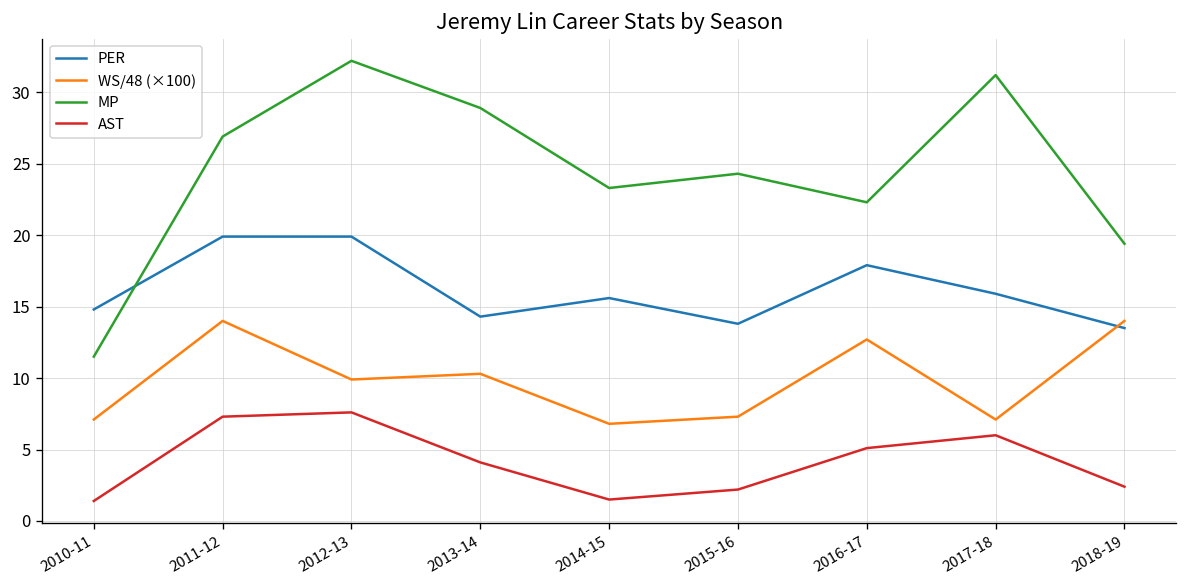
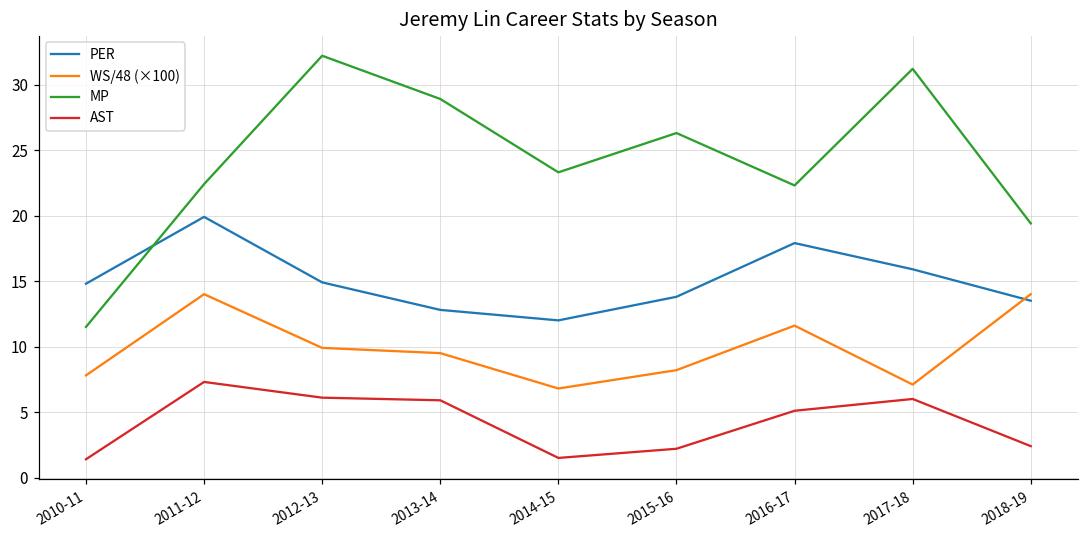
  {
    "PER": {
      "2010-11": 14.8,
      "2011-12": 19.9,
-     "2012-13": 19.9,
-     "2013-14": 14.3,
-     "2014-15": 15.6,
+     "2012-13": 14.9,
+     "2013-14": 12.8,
+     "2014-15": 12.0,
      "2015-16": 13.8,
      "2016-17": 17.9,
      "2017-18": 15.9,
      "2018-19": 13.5
    },
    "WS/48 (×100)": {
-     "2010-11": 7.1,
+     "2010-11": 7.8,
      "2011-12": 14.0,
      "2012-13": 9.9,
-     "2013-14": 10.3,
+     "2013-14": 9.5,
      "2014-15": 6.8,
-     "2015-16": 7.3,
-     "2016-17": 12.7,
+     "2015-16": 8.2,
+     "2016-17": 11.6,
      "2017-18": 7.1,
      "2018-19": 14.0
    },
    "MP": {
      "2010-11": 11.5,
-     "2011-12": 26.9,
+     "2011-12": 22.4,
      "2012-13": 32.2,
      "2013-14": 28.9,
      "2014-15": 23.3,
-     "2015-16": 24.3,
+     "2015-16": 26.3,
      "2016-17": 22.3,
      "2017-18": 31.2,
      "2018-19": 19.4
    },
    "AST": {
      "2010-11": 1.4,
      "2011-12": 7.3,
-     "2012-13": 7.6,
-     "2013-14": 4.1,
+     "2012-13": 6.1,
+     "2013-14": 5.9,
      "2014-15": 1.5,
      "2015-16": 2.2,
      "2016-17": 5.1,
      "2017-18": 6.0,
      "2018-19": 2.4
    }
  }
